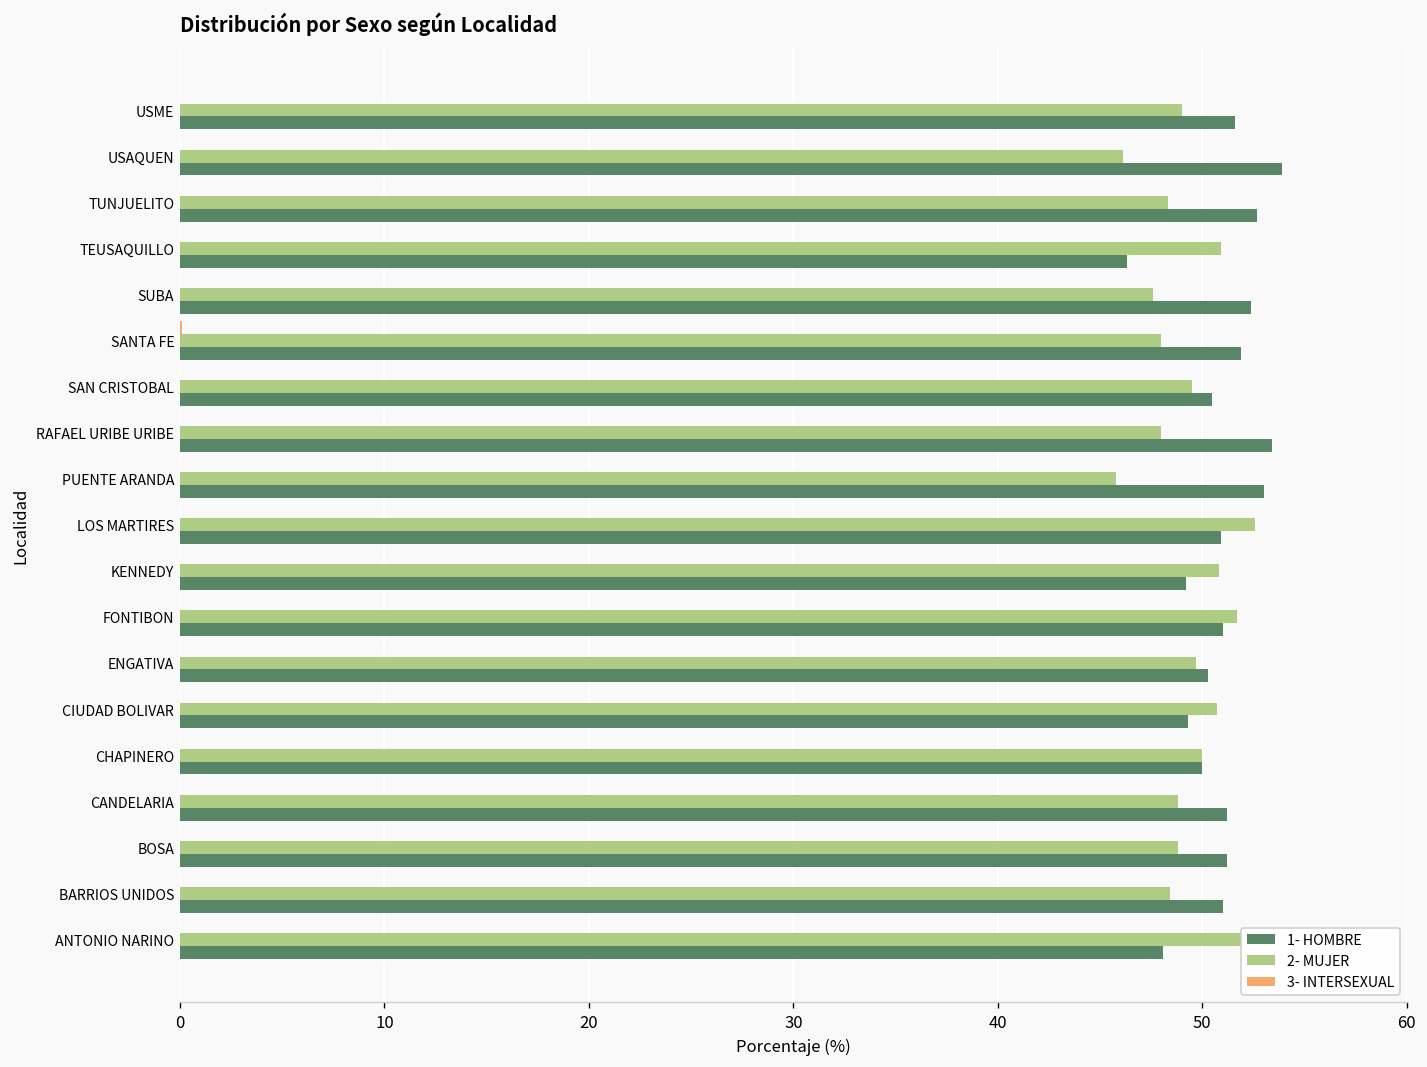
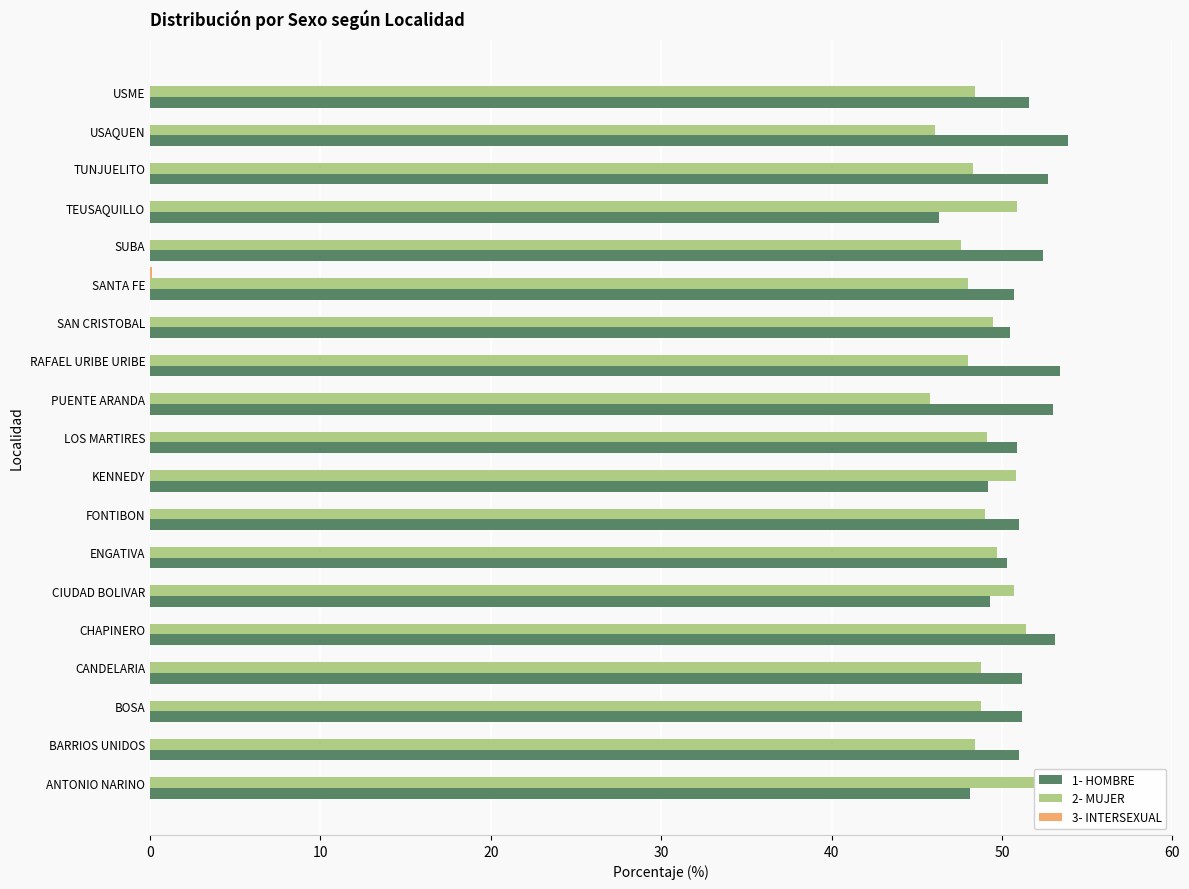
  {
    "1- HOMBRE": {
      "USME": 51.6,
      "USAQUEN": 53.9,
      "TUNJUELITO": 52.7,
      "TEUSAQUILLO": 46.3,
      "SUBA": 52.4,
-     "SANTA FE": 51.9,
+     "SANTA FE": 50.7,
      "SAN CRISTOBAL": 50.5,
      "RAFAEL URIBE URIBE": 53.4,
      "PUENTE ARANDA": 53.0,
      "LOS MARTIRES": 50.9,
      "KENNEDY": 49.2,
      "FONTIBON": 51.0,
      "ENGATIVA": 50.3,
      "CIUDAD BOLIVAR": 49.3,
-     "CHAPINERO": 50.0,
+     "CHAPINERO": 53.1,
      "CANDELARIA": 51.2,
      "BOSA": 51.2,
      "BARRIOS UNIDOS": 51.0,
      "ANTONIO NARINO": 48.1
    },
    "2- MUJER": {
-     "USME": 49.0,
+     "USME": 48.4,
      "USAQUEN": 46.1,
      "TUNJUELITO": 48.3,
      "TEUSAQUILLO": 50.9,
      "SUBA": 47.6,
      "SANTA FE": 48.0,
      "SAN CRISTOBAL": 49.5,
      "RAFAEL URIBE URIBE": 48.0,
      "PUENTE ARANDA": 45.8,
-     "LOS MARTIRES": 52.6,
+     "LOS MARTIRES": 49.1,
      "KENNEDY": 50.8,
-     "FONTIBON": 51.7,
+     "FONTIBON": 49.0,
      "ENGATIVA": 49.7,
      "CIUDAD BOLIVAR": 50.7,
-     "CHAPINERO": 50.0,
+     "CHAPINERO": 51.4,
      "CANDELARIA": 48.8,
      "BOSA": 48.8,
      "BARRIOS UNIDOS": 48.4
    },
    "3- INTERSEXUAL": {
      "USME": 0.0,
      "USAQUEN": 0.0,
      "TUNJUELITO": 0.0,
      "TEUSAQUILLO": 0.0,
      "SUBA": 0.0,
      "SAN CRISTOBAL": 0.0,
      "RAFAEL URIBE URIBE": 0.0,
      "PUENTE ARANDA": 0.0,
      "LOS MARTIRES": 0.0,
      "KENNEDY": 0.0,
      "FONTIBON": 0.0,
      "ENGATIVA": 0.0,
      "CIUDAD BOLIVAR": 0.0,
      "CHAPINERO": 0.0,
      "CANDELARIA": 0.0,
      "BOSA": 0.0,
      "BARRIOS UNIDOS": 0.0,
      "ANTONIO NARINO": 0.0
    }
  }
